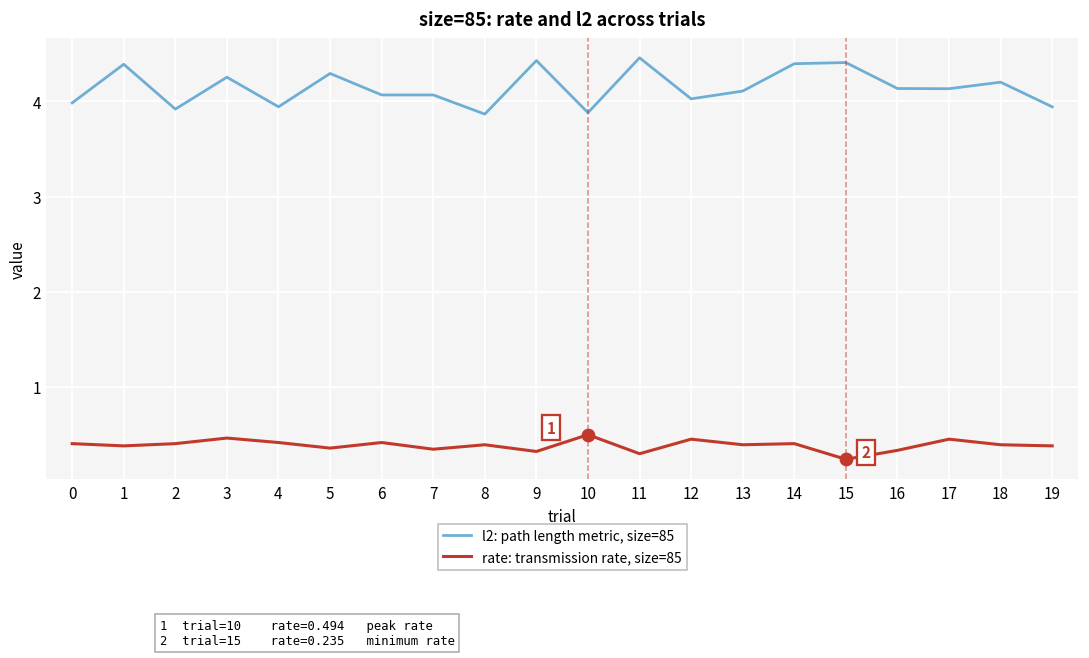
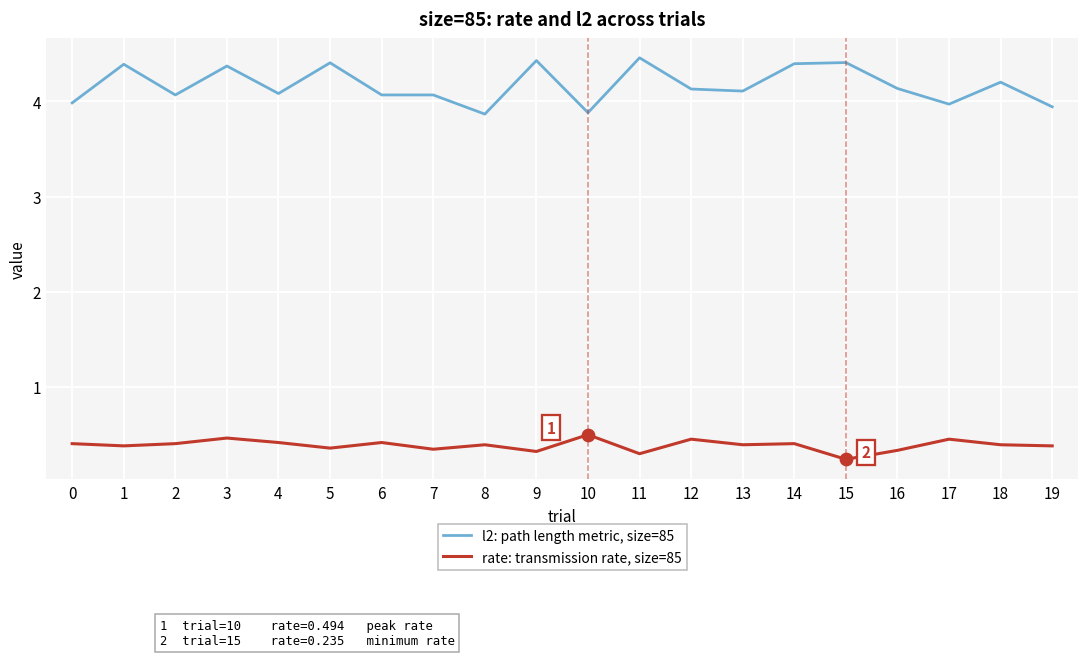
  {
    "l2: path length metric, size=85": {
      "0": 4.0,
      "1": 4.4,
-     "2": 3.9,
-     "3": 4.3,
-     "4": 3.9,
-     "5": 4.3,
+     "2": 4.1,
+     "3": 4.4,
+     "4": 4.1,
+     "5": 4.4,
      "6": 4.1,
      "7": 4.1,
      "8": 3.9,
      "9": 4.4,
      "10": 3.9,
      "11": 4.5,
-     "12": 4.0,
+     "12": 4.1,
      "13": 4.1,
      "14": 4.4,
      "15": 4.4,
      "16": 4.1,
-     "17": 4.1,
+     "17": 4.0,
      "18": 4.2,
      "19": 3.9
    }
  }
